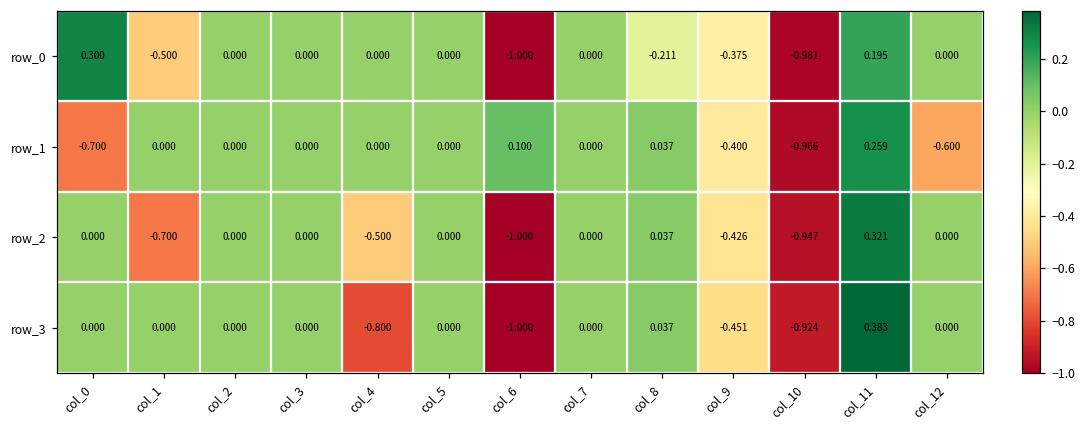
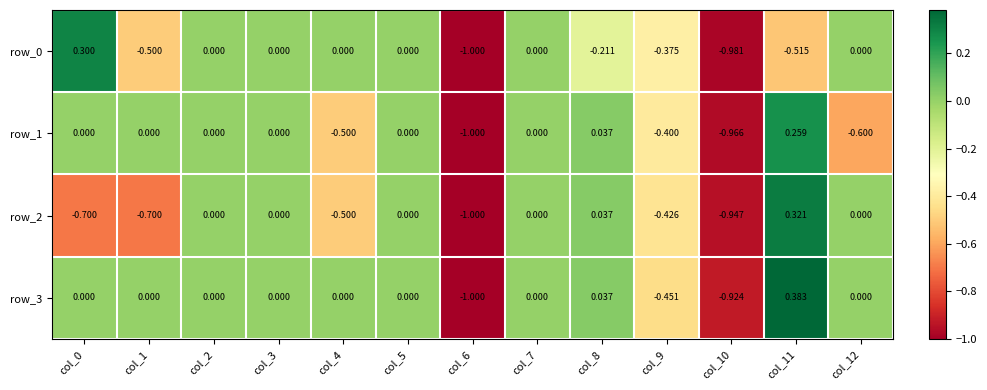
  {
    "row_0": {
      "col_0": 0.300,
      "col_1": -0.500,
      "col_2": 0.000,
      "col_3": 0.000,
      "col_4": 0.000,
      "col_5": 0.000,
      "col_6": -1.000,
      "col_7": 0.000,
      "col_8": -0.211,
      "col_9": -0.375,
      "col_10": -0.981,
-     "col_11": 0.195,
+     "col_11": -0.515,
      "col_12": 0.000
    },
    "row_1": {
-     "col_0": -0.700,
+     "col_0": 0.000,
      "col_1": 0.000,
      "col_2": 0.000,
      "col_3": 0.000,
-     "col_4": 0.000,
+     "col_4": -0.500,
      "col_5": 0.000,
-     "col_6": 0.100,
+     "col_6": -1.000,
      "col_7": 0.000,
      "col_8": 0.037,
      "col_9": -0.400,
      "col_10": -0.966,
      "col_11": 0.259,
      "col_12": -0.600
    },
    "row_2": {
-     "col_0": 0.000,
+     "col_0": -0.700,
      "col_1": -0.700,
      "col_2": 0.000,
      "col_3": 0.000,
      "col_4": -0.500,
      "col_5": 0.000,
      "col_6": -1.000,
      "col_7": 0.000,
      "col_8": 0.037,
      "col_9": -0.426,
      "col_10": -0.947,
      "col_11": 0.321,
      "col_12": 0.000
    },
    "row_3": {
      "col_0": 0.000,
      "col_1": 0.000,
      "col_2": 0.000,
      "col_3": 0.000,
-     "col_4": -0.800,
+     "col_4": 0.000,
      "col_5": 0.000,
      "col_6": -1.000,
      "col_7": 0.000,
      "col_8": 0.037,
      "col_9": -0.451,
      "col_10": -0.924,
      "col_11": 0.383,
      "col_12": 0.000
    }
  }
